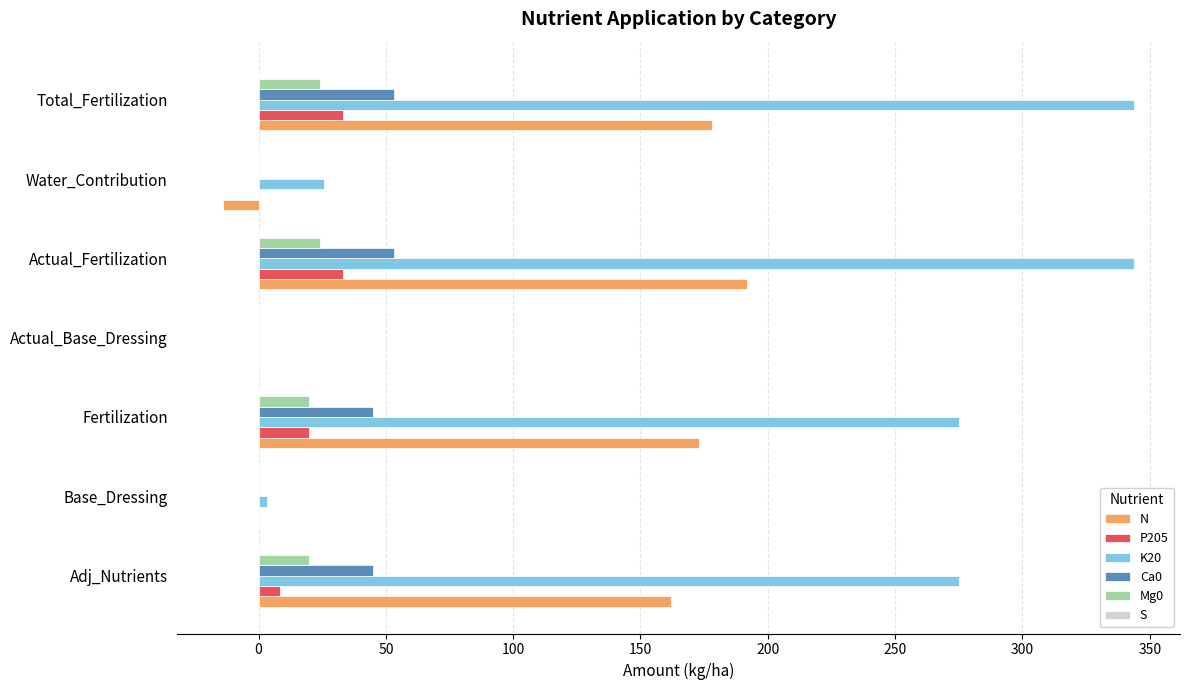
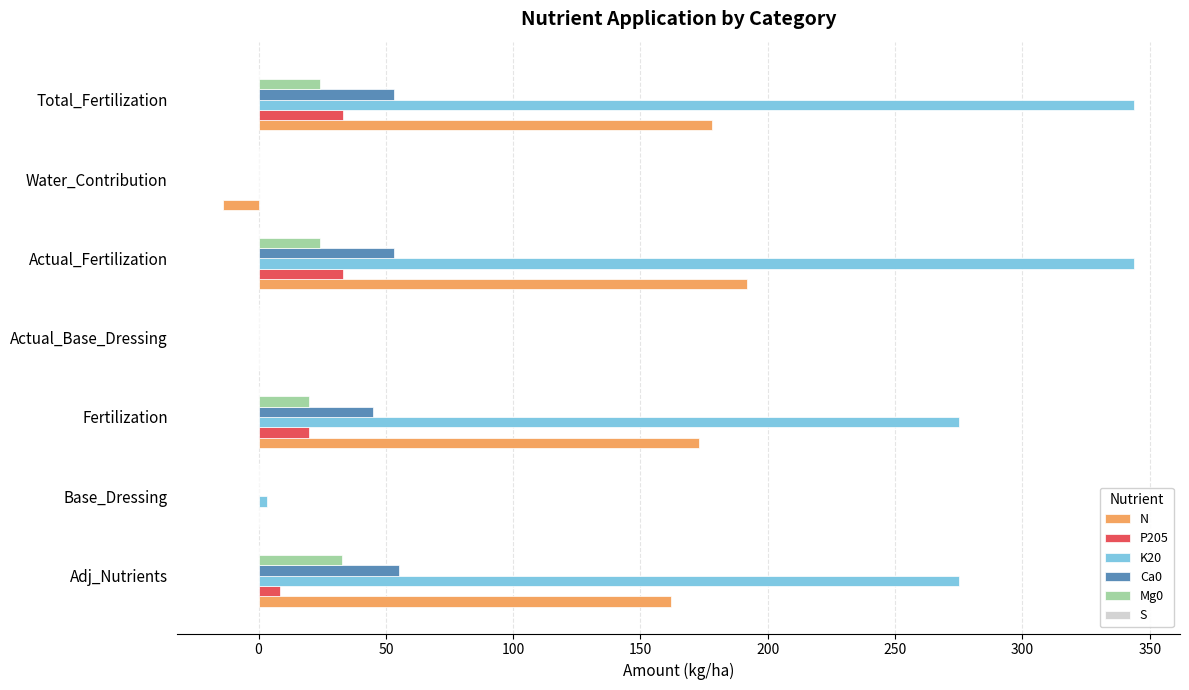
  {
    "N": {
      "Total_Fertilization": 178,
      "Water_Contribution": -14,
      "Actual_Fertilization": 192,
      "Actual_Base_Dressing": 0,
      "Fertilization": 173,
      "Base_Dressing": 0,
      "Adj_Nutrients": 162
    },
    "P205": {
      "Total_Fertilization": 33,
      "Water_Contribution": 0,
      "Actual_Fertilization": 33,
      "Actual_Base_Dressing": 0,
      "Fertilization": 20,
      "Base_Dressing": 0,
      "Adj_Nutrients": 8
    },
    "K20": {
      "Total_Fertilization": 344,
-     "Water_Contribution": 26,
+     "Water_Contribution": 0,
      "Actual_Fertilization": 344,
      "Actual_Base_Dressing": 0,
      "Fertilization": 275,
      "Base_Dressing": 4,
      "Adj_Nutrients": 275
    },
    "Ca0": {
      "Total_Fertilization": 53,
      "Water_Contribution": 0,
      "Actual_Fertilization": 53,
      "Actual_Base_Dressing": 0,
      "Fertilization": 45,
      "Base_Dressing": 0,
-     "Adj_Nutrients": 45
+     "Adj_Nutrients": 55
    },
    "Mg0": {
      "Total_Fertilization": 24,
      "Water_Contribution": 0,
      "Actual_Fertilization": 24,
      "Actual_Base_Dressing": 0,
      "Fertilization": 20,
      "Base_Dressing": 0,
-     "Adj_Nutrients": 20
+     "Adj_Nutrients": 33
    },
    "S": {
      "Total_Fertilization": 0,
      "Water_Contribution": 0,
      "Actual_Fertilization": 0,
      "Actual_Base_Dressing": 0,
      "Fertilization": 0,
      "Base_Dressing": 0,
      "Adj_Nutrients": 0
    }
  }
